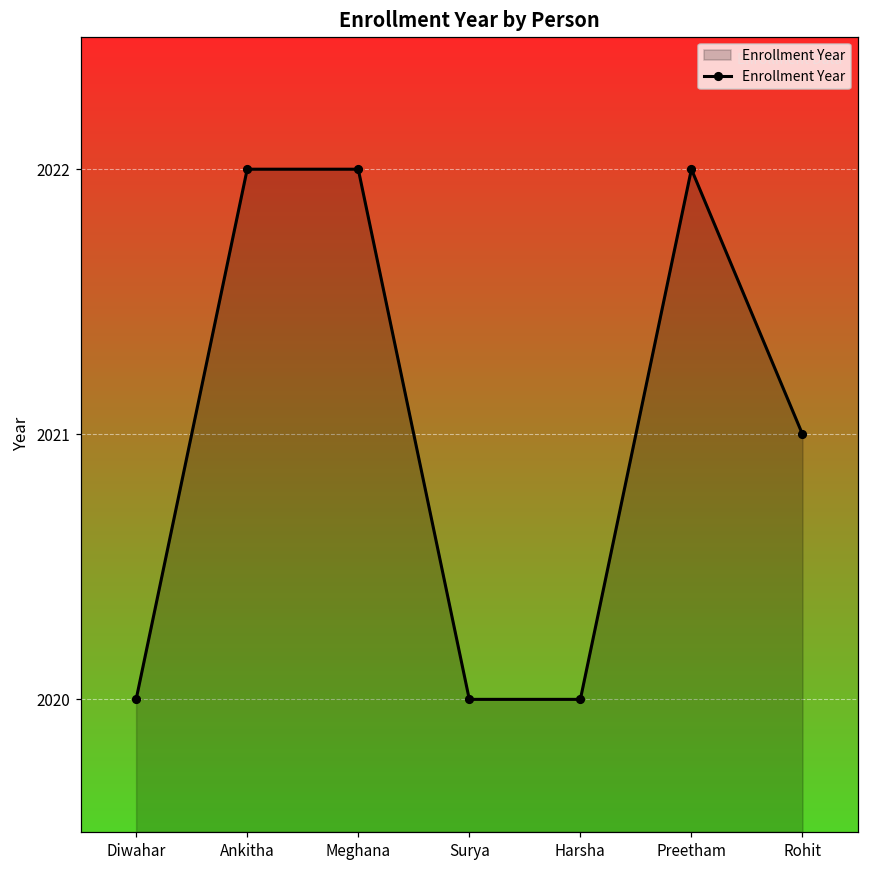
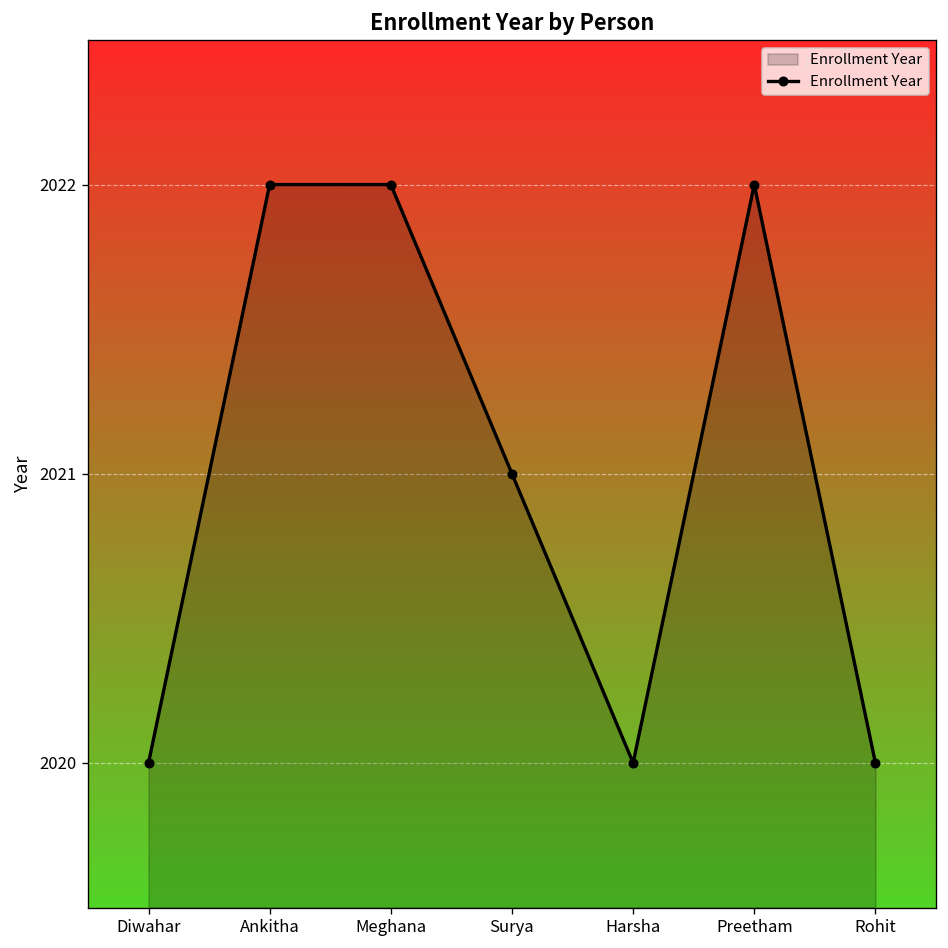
  {
    "Diwahar": 2020,
    "Ankitha": 2022,
    "Meghana": 2022,
-   "Surya": 2020,
+   "Surya": 2021,
    "Harsha": 2020,
    "Preetham": 2022,
-   "Rohit": 2021
+   "Rohit": 2020
  }
